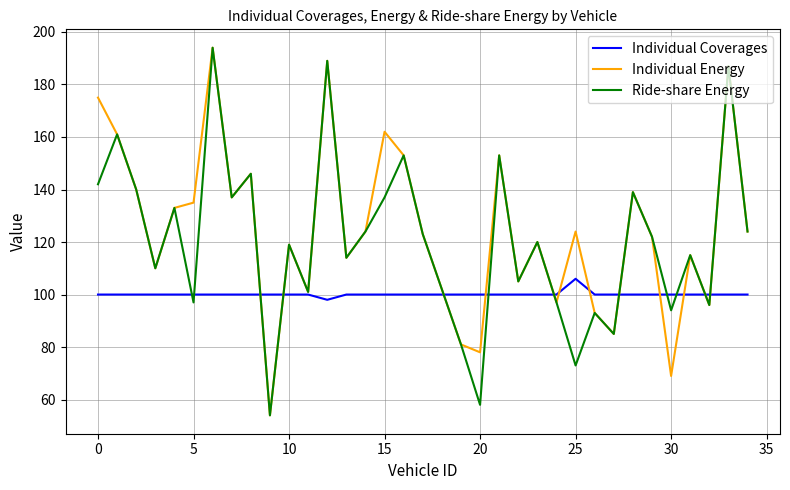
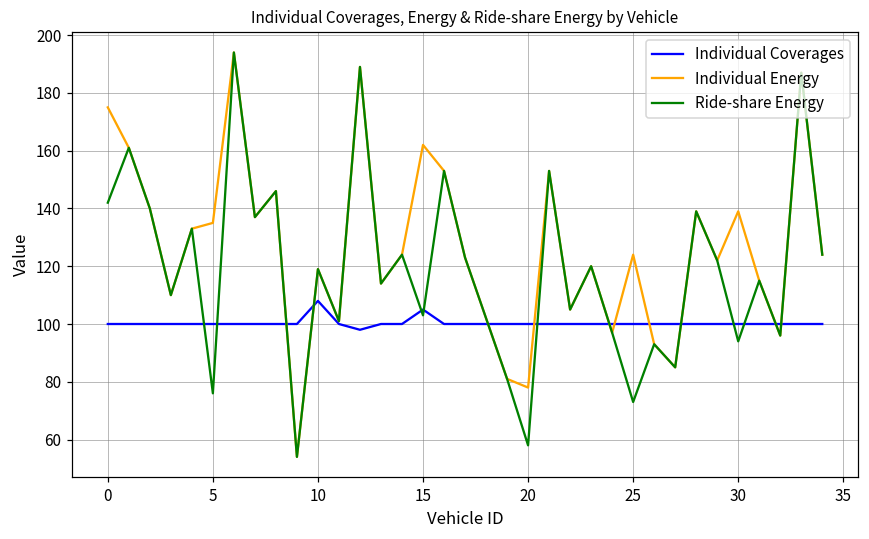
  {
    "Individual Coverages": {
      "0": 100,
      "5": 100,
-     "10": 100,
-     "15": 100,
+     "10": 108,
+     "15": 105,
      "20": 100,
-     "25": 106,
+     "25": 100,
      "30": 100
    },
    "Individual Energy": {
      "0": 175,
      "5": 135,
      "15": 162,
      "20": 78,
      "25": 124,
-     "30": 69
+     "30": 139
    },
    "Ride-share Energy": {
      "0": 142,
-     "5": 97,
-     "15": 137,
+     "5": 76,
+     "15": 103,
      "20": 58,
      "25": 73,
      "30": 94
    }
  }
